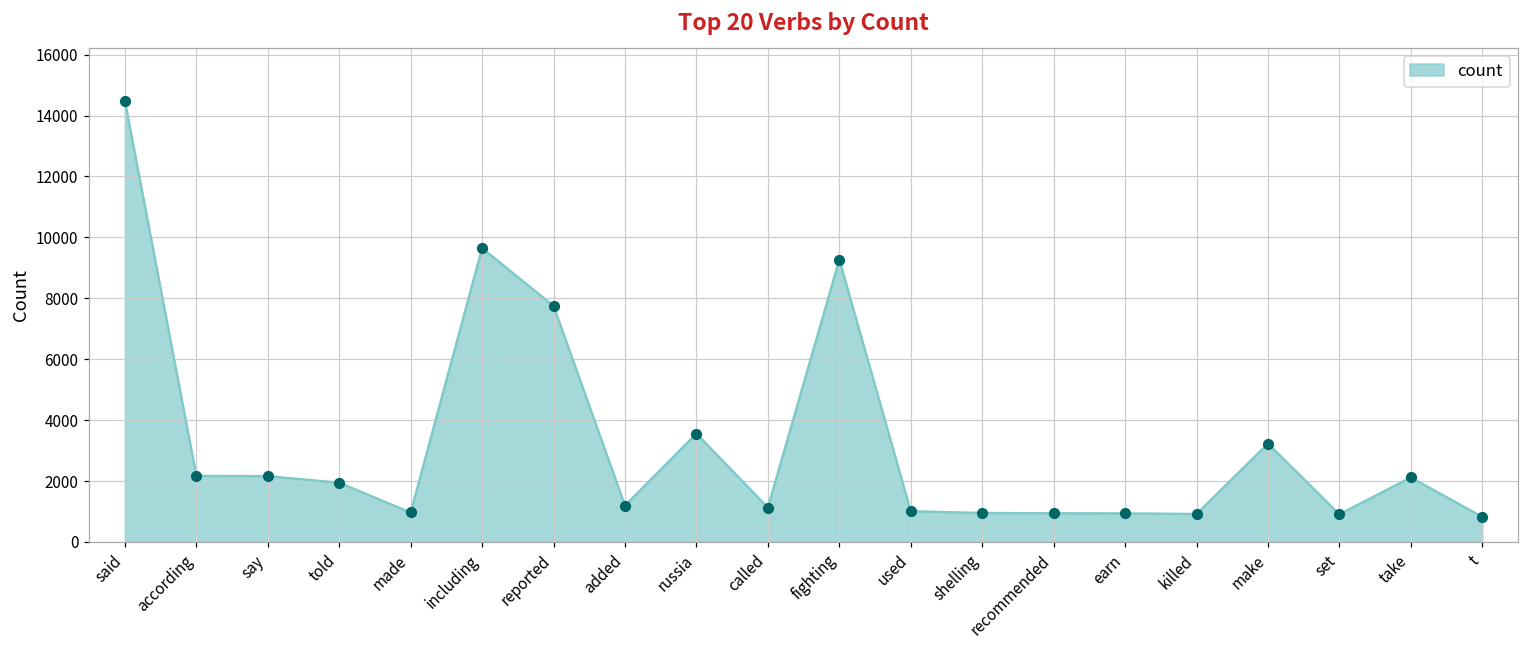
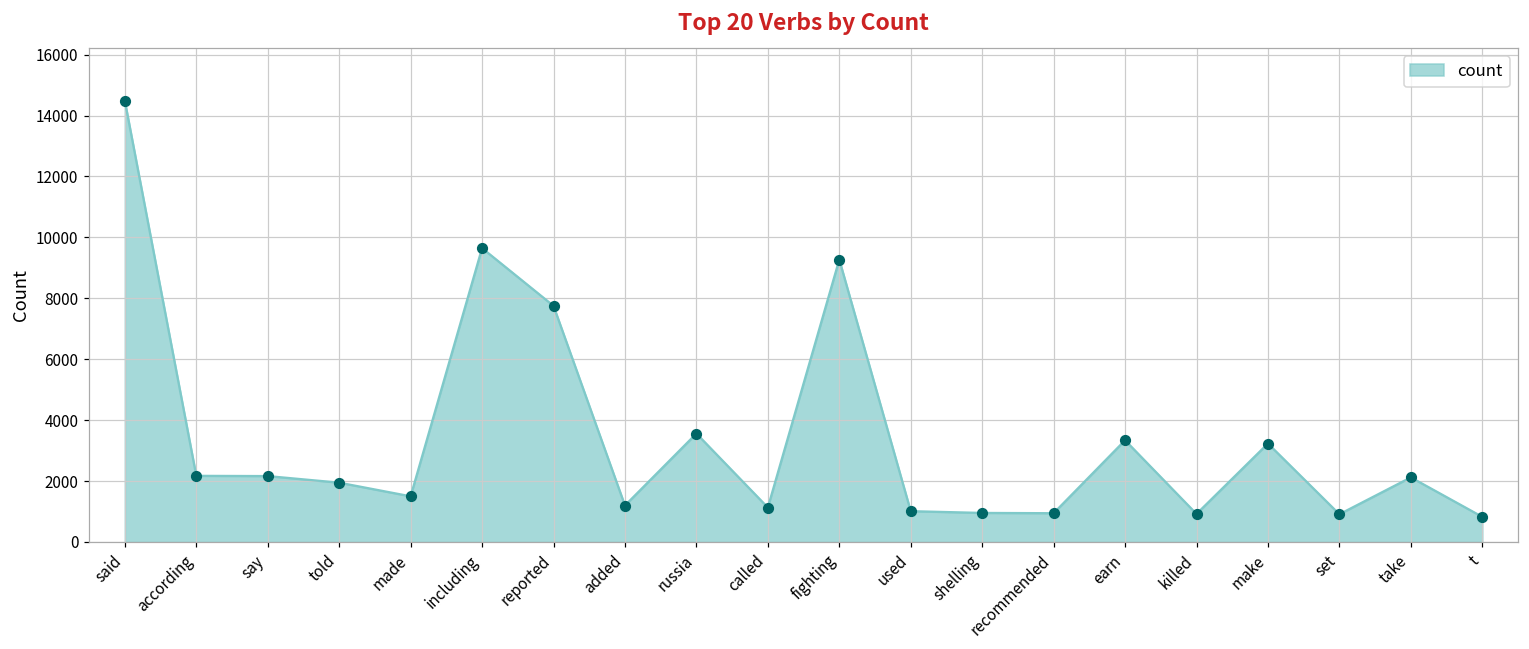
  {
    "said": 14500,
    "according": 2200,
    "say": 2200,
    "told": 1900,
-   "made": 1000,
+   "made": 1500,
    "including": 9600,
    "reported": 7800,
    "added": 1200,
    "russia": 3600,
    "called": 1100,
    "fighting": 9300,
    "used": 1000,
    "shelling": 1000,
    "recommended": 900,
-   "earn": 900,
+   "earn": 3300,
    "killed": 900,
    "make": 3200,
    "set": 900,
    "take": 2100,
    "t": 800
  }
